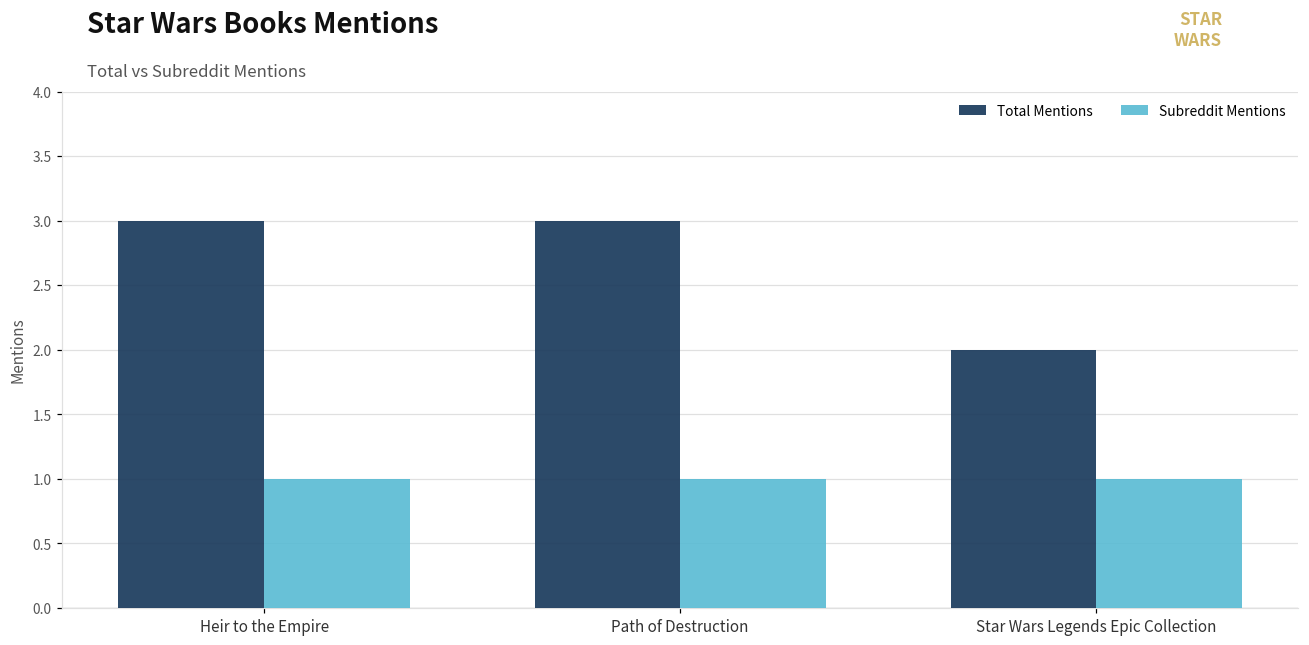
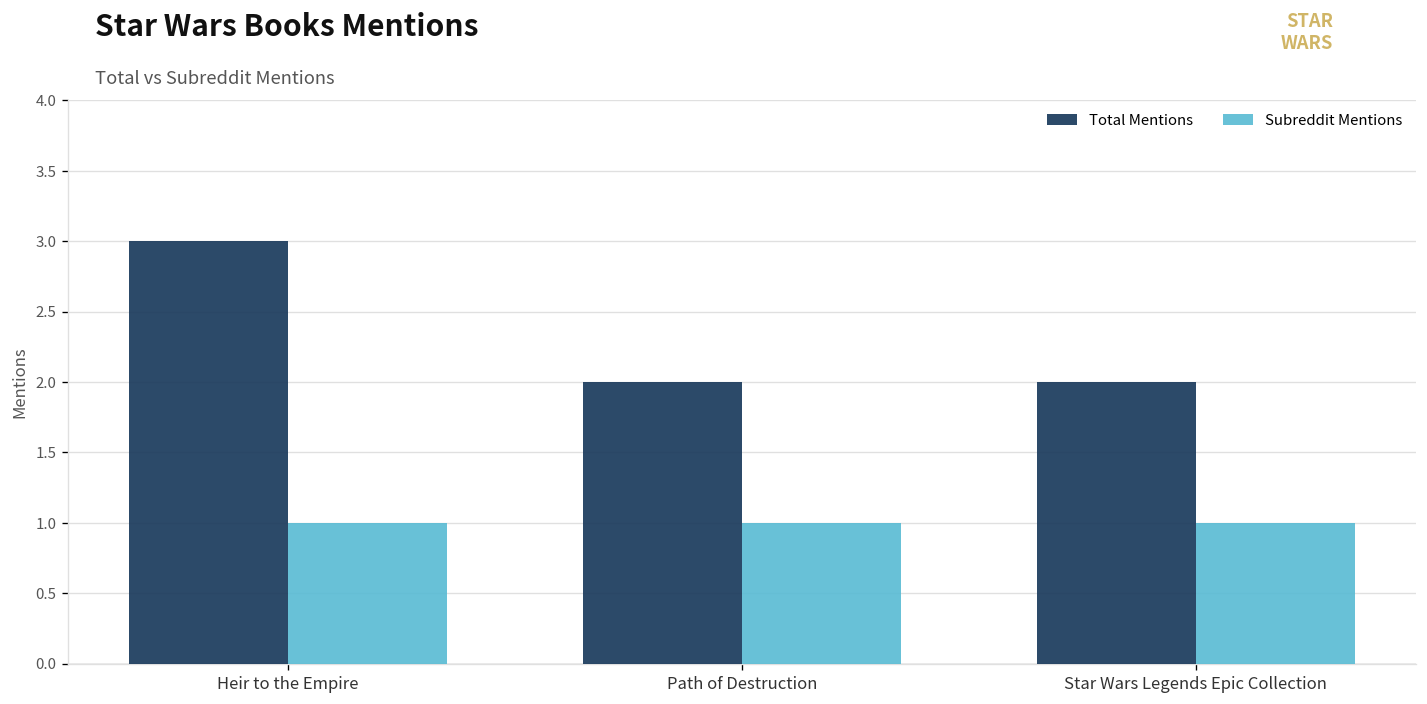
  {
    "Total Mentions": {
      "Heir to the Empire": 3,
-     "Path of Destruction": 3,
+     "Path of Destruction": 2,
      "Star Wars Legends Epic Collection": 2
    },
    "Subreddit Mentions": {
      "Heir to the Empire": 1,
      "Path of Destruction": 1,
      "Star Wars Legends Epic Collection": 1
    }
  }
